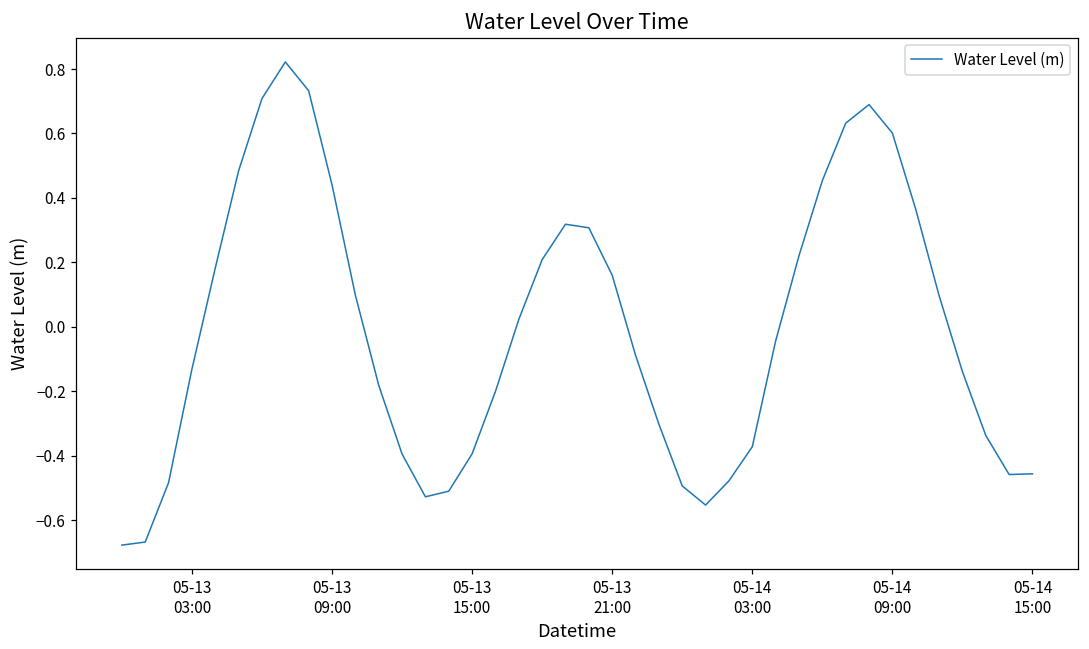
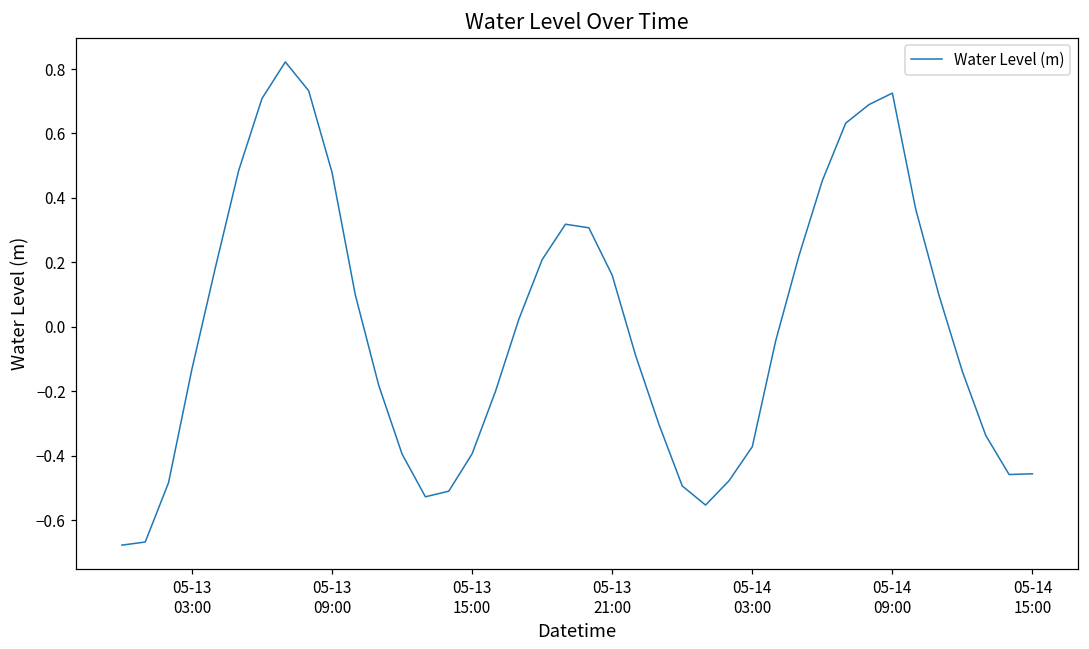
  {
    "05-13 03:00": -0.13,
-   "05-13 09:00": 0.44,
+   "05-13 09:00": 0.48,
    "05-13 15:00": -0.39,
    "05-13 21:00": 0.16,
    "05-14 03:00": -0.37,
-   "05-14 09:00": 0.60,
+   "05-14 09:00": 0.73,
    "05-14 15:00": -0.46
  }
